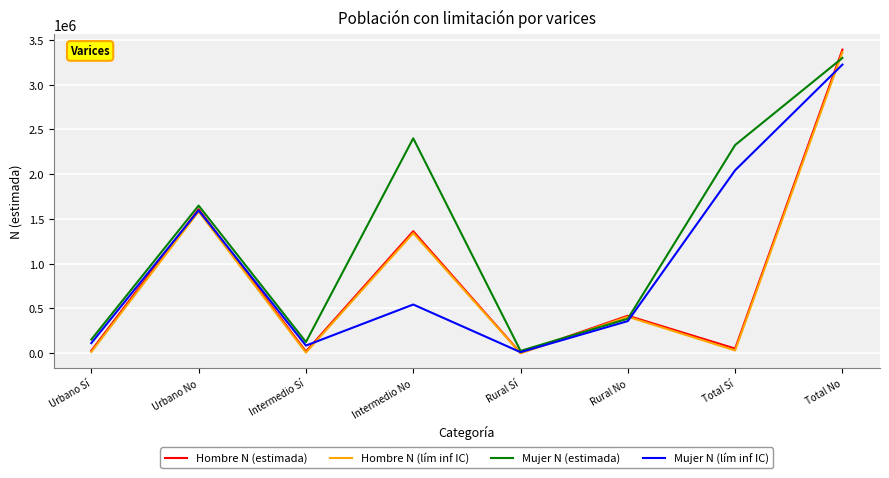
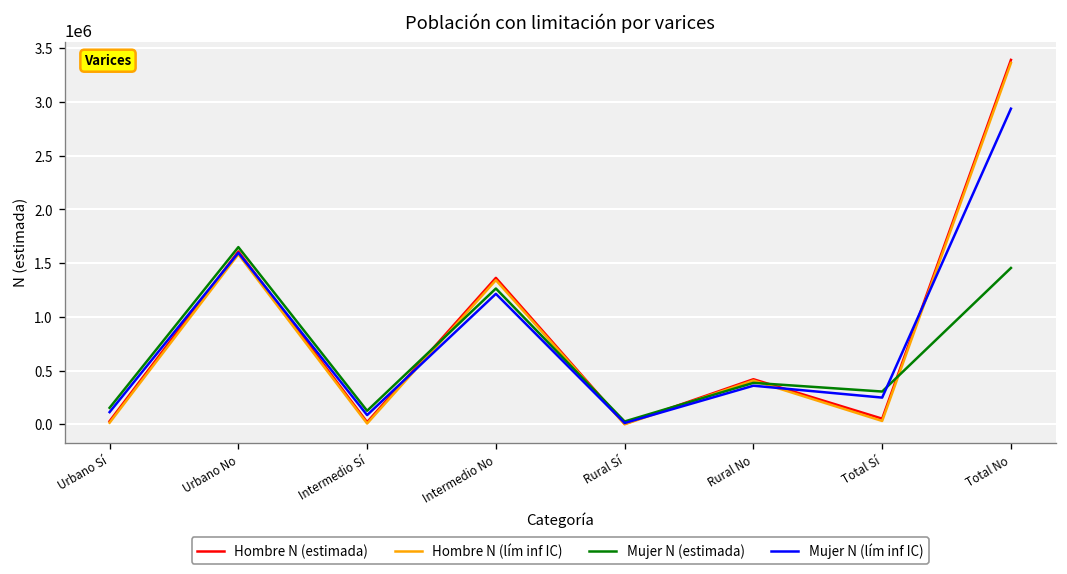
  {
    "Hombre N (estimada)": {
      "Total No": 3400000
    },
    "Hombre N (lím inf IC)": {
      "Total No": 3400000
    },
    "Mujer N (estimada)": {
      "Urbano Sí": 200000,
      "Urbano No": 1600000,
      "Intermedio Sí": 100000,
-     "Intermedio No": 2400000,
-     "Total Sí": 2300000,
-     "Total No": 3300000
+     "Intermedio No": 1300000,
+     "Total Sí": 300000,
+     "Total No": 1500000
    },
    "Mujer N (lím inf IC)": {
      "Urbano Sí": 100000,
      "Intermedio Sí": 100000,
-     "Intermedio No": 500000,
-     "Total Sí": 2000000,
-     "Total No": 3200000
+     "Intermedio No": 1200000,
+     "Total Sí": 200000,
+     "Total No": 2900000
    }
  }
